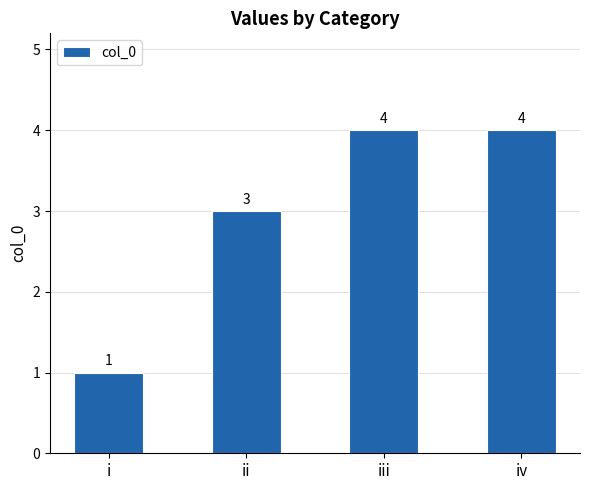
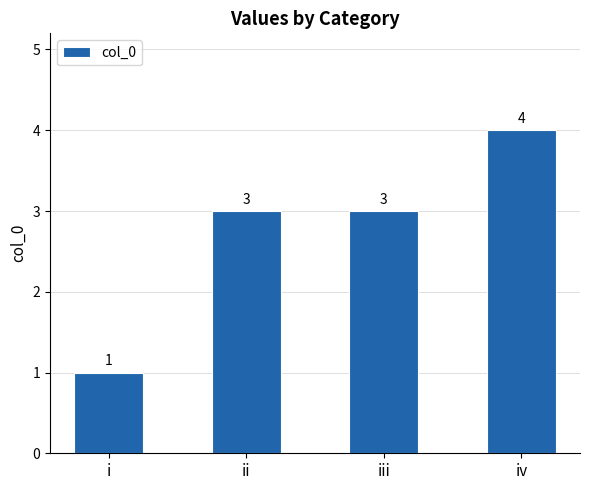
  {
    "i": 1,
    "ii": 3,
-   "iii": 4,
+   "iii": 3,
    "iv": 4
  }
